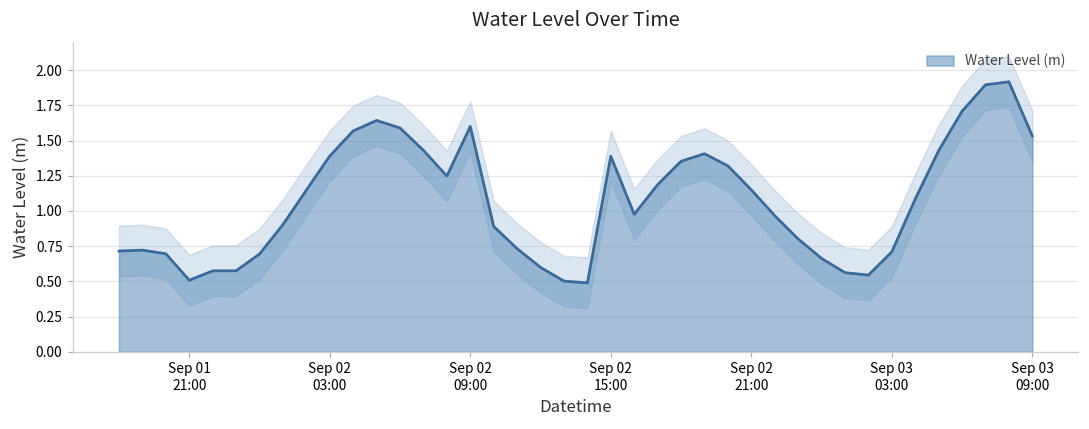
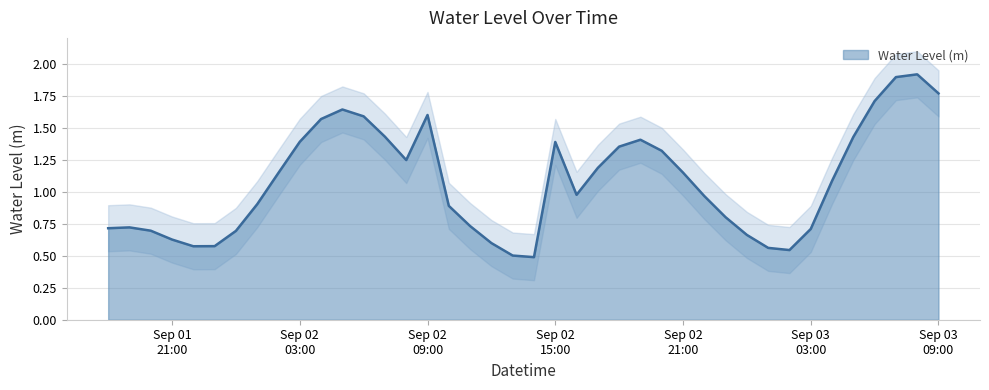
  {
    "Water Level (m)": {
-     "Sep 01 21:00": 0.51,
+     "Sep 01 21:00": 0.63,
      "Sep 02 03:00": 1.39,
      "Sep 02 09:00": 1.60,
      "Sep 02 15:00": 1.39,
      "Sep 02 21:00": 1.15,
      "Sep 03 03:00": 0.71,
-     "Sep 03 09:00": 1.53
+     "Sep 03 09:00": 1.77
    }
  }
